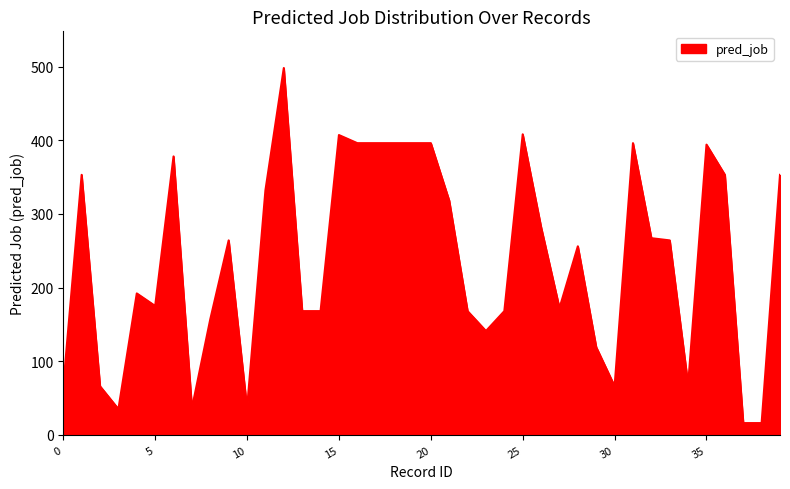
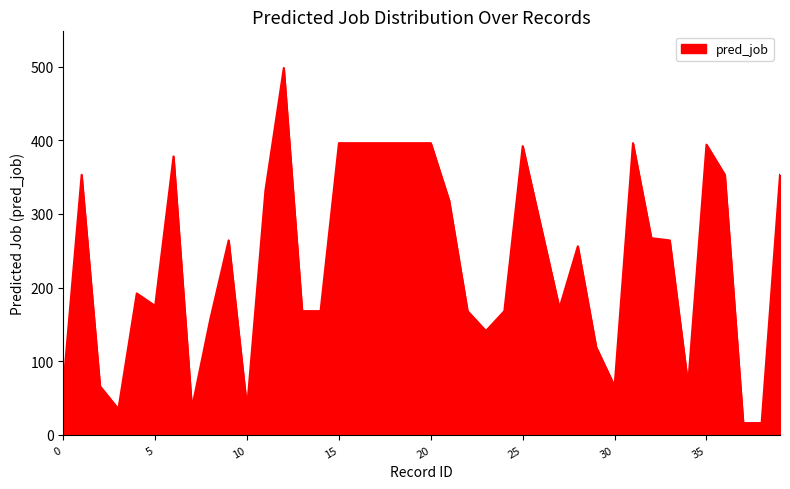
  {
    "0": 70,
    "5": 180,
    "10": 40,
-   "15": 410,
+   "15": 400,
    "20": 400,
-   "25": 410,
+   "25": 390,
    "30": 70,
    "35": 390
  }
